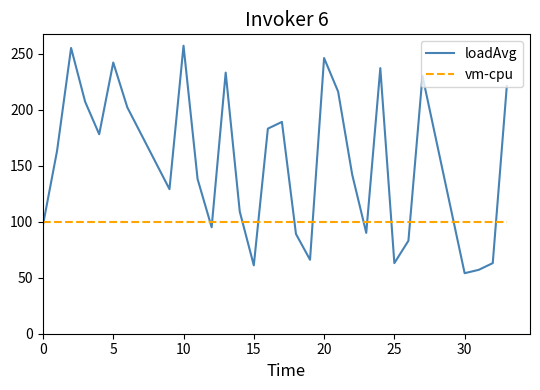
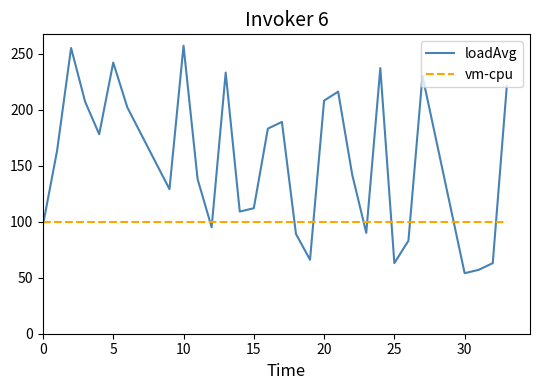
  {
    "loadAvg": {
      "0": 97,
      "5": 242,
      "10": 257,
-     "15": 61,
-     "20": 246,
+     "15": 112,
+     "20": 208,
      "25": 63,
      "30": 54
    },
    "vm-cpu": {
      "0": 100,
      "5": 100,
      "10": 100,
      "15": 100,
      "20": 100,
      "25": 100,
      "30": 100
    }
  }
